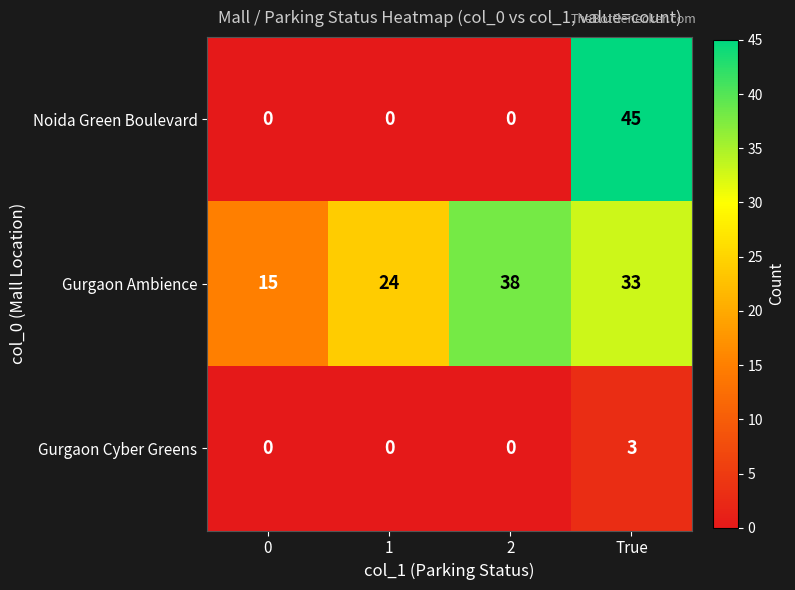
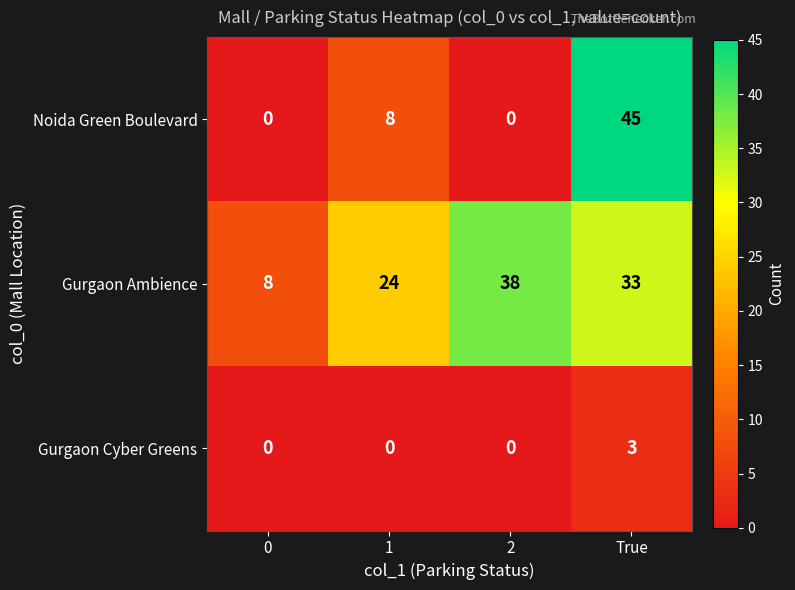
  {
    "Noida Green Boulevard": {
      "0": 0,
-     "1": 0,
+     "1": 8,
      "2": 0,
      "True": 45
    },
    "Gurgaon Ambience": {
-     "0": 15,
+     "0": 8,
      "1": 24,
      "2": 38,
      "True": 33
    },
    "Gurgaon Cyber Greens": {
      "0": 0,
      "1": 0,
      "2": 0,
      "True": 3
    }
  }
